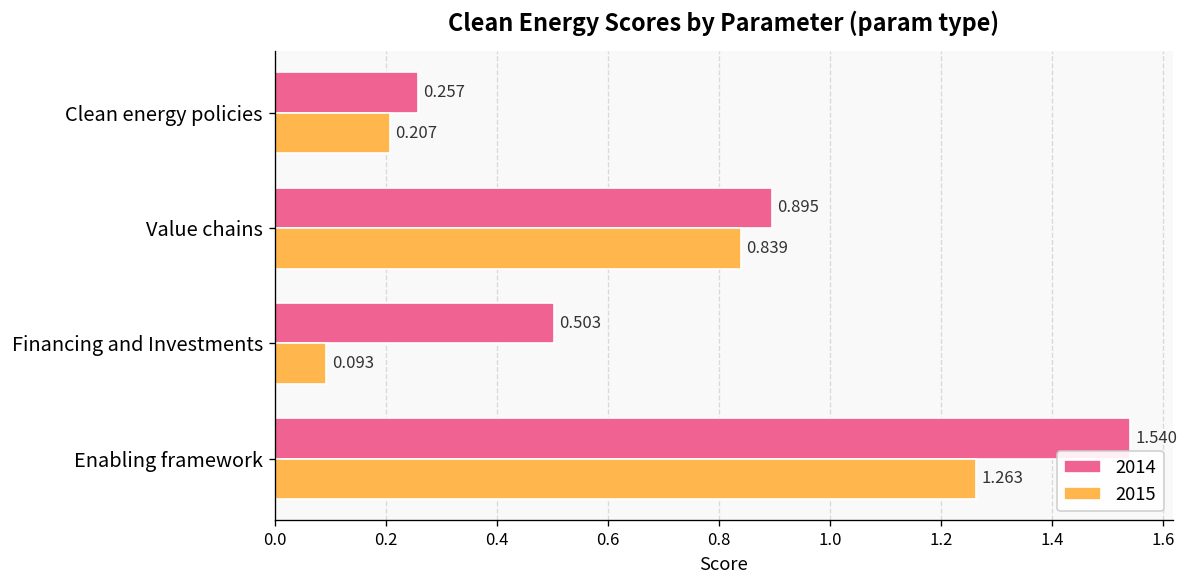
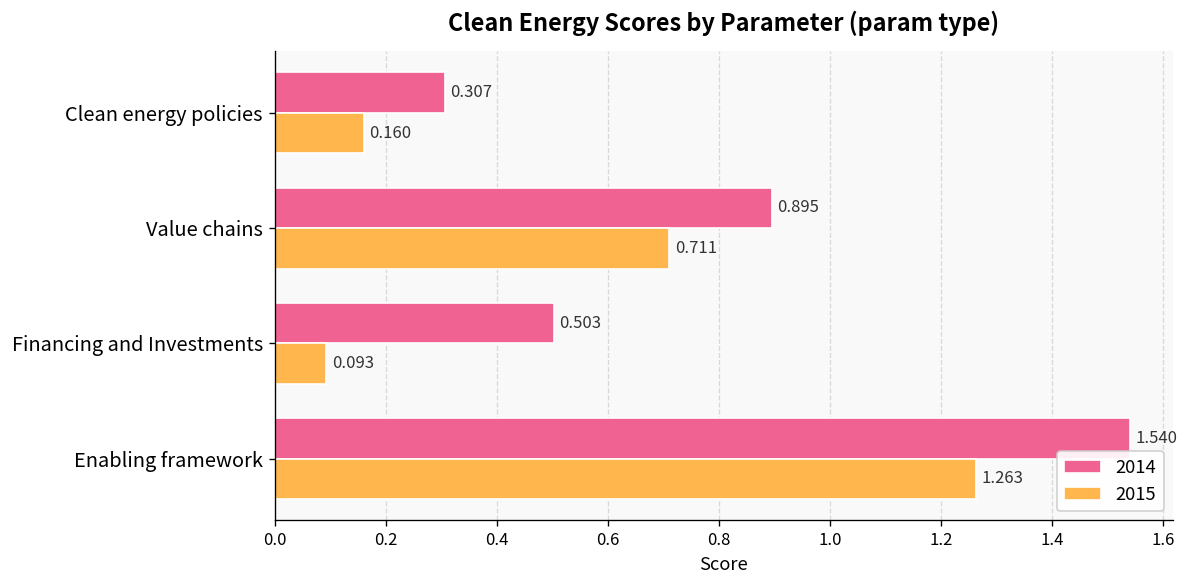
  {
    "2014": {
-     "Clean energy policies": 0.257,
+     "Clean energy policies": 0.307,
      "Value chains": 0.895,
      "Financing and Investments": 0.503
    },
    "2015": {
-     "Clean energy policies": 0.207,
-     "Value chains": 0.839,
+     "Clean energy policies": 0.160,
+     "Value chains": 0.711,
      "Financing and Investments": 0.093,
      "Enabling framework": 1.263
    }
  }
